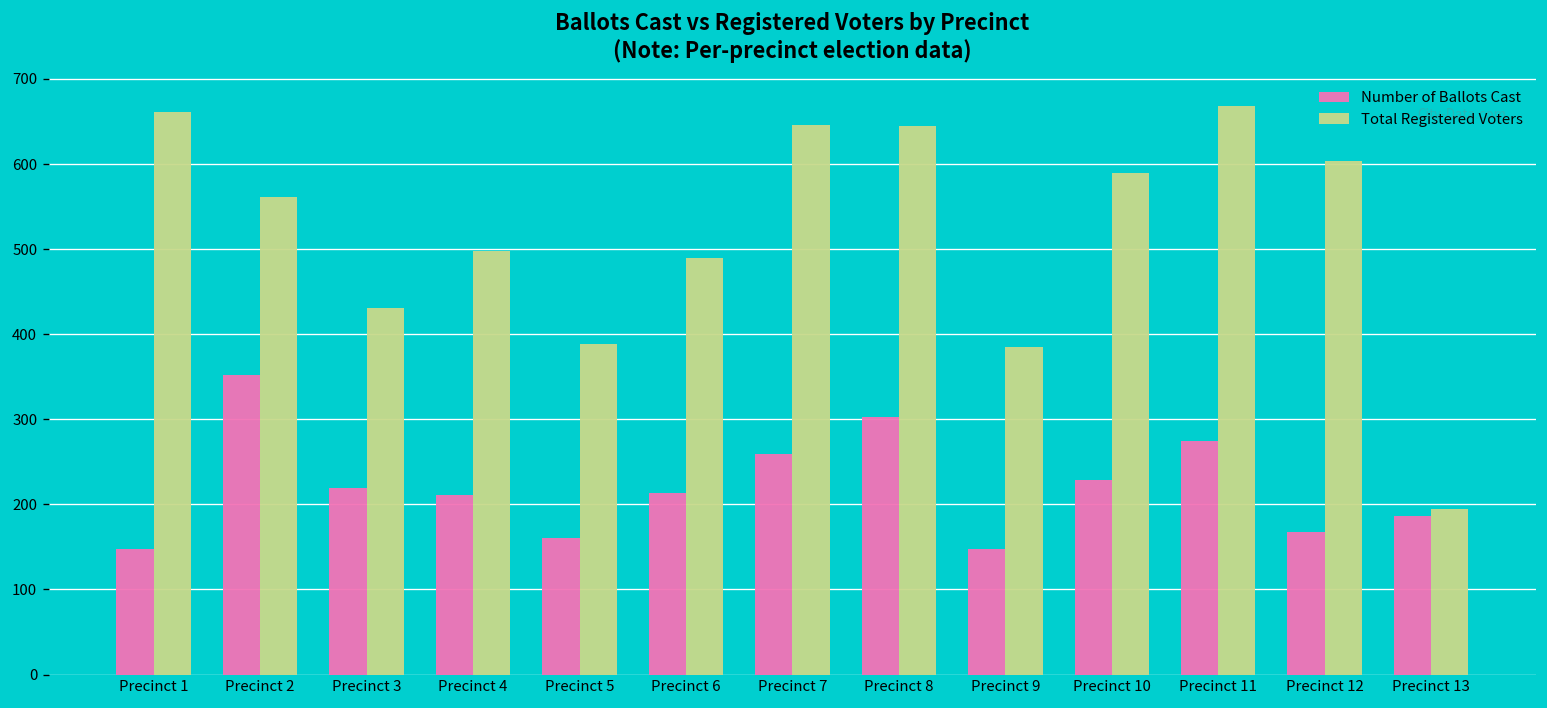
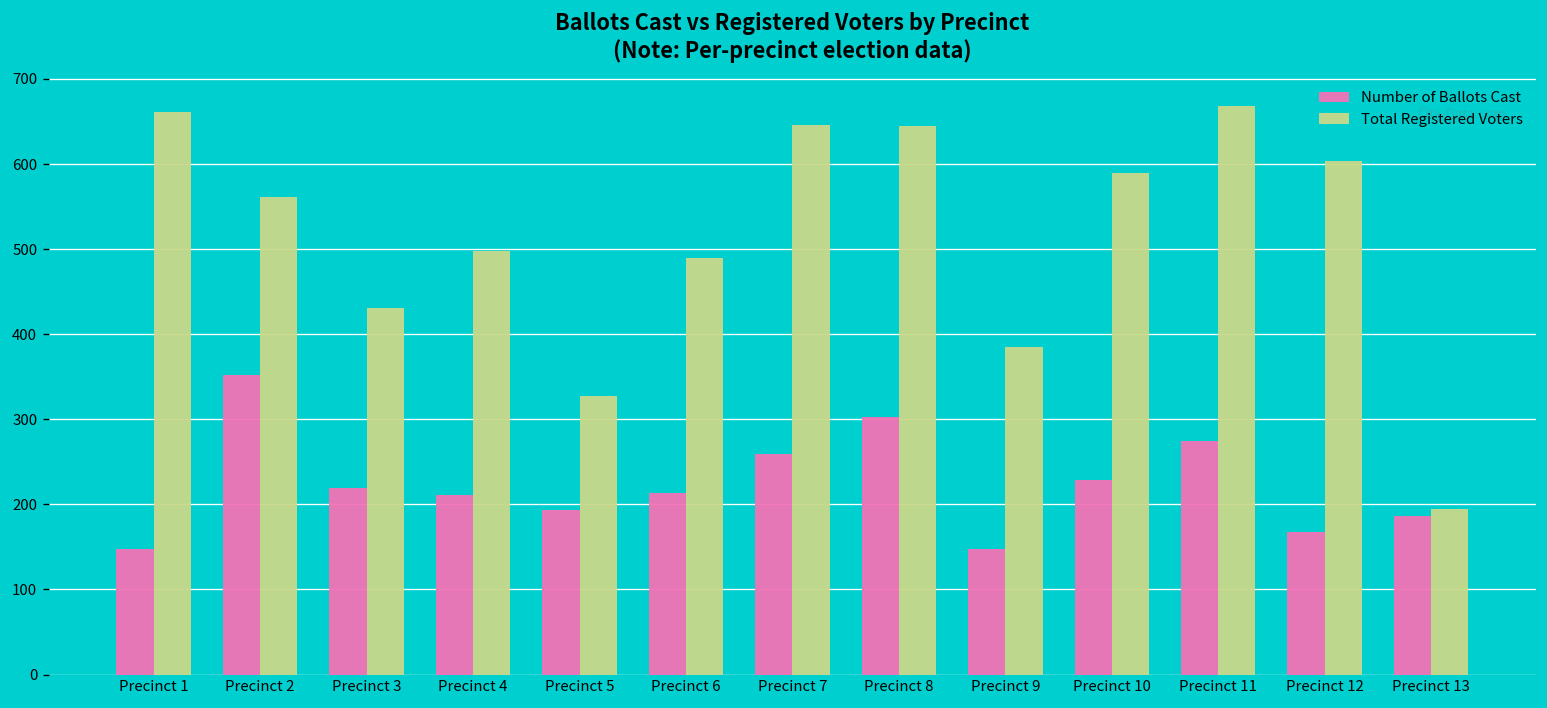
  {
    "Number of Ballots Cast": {
      "Precinct 1": 150,
      "Precinct 2": 350,
      "Precinct 3": 220,
      "Precinct 4": 210,
-     "Precinct 5": 160,
+     "Precinct 5": 190,
      "Precinct 6": 210,
      "Precinct 7": 260,
      "Precinct 8": 300,
      "Precinct 9": 150,
      "Precinct 10": 230,
      "Precinct 11": 270,
      "Precinct 12": 170,
      "Precinct 13": 190
    },
    "Total Registered Voters": {
      "Precinct 1": 660,
      "Precinct 2": 560,
      "Precinct 3": 430,
      "Precinct 4": 500,
-     "Precinct 5": 390,
+     "Precinct 5": 330,
      "Precinct 6": 490,
      "Precinct 7": 650,
      "Precinct 8": 650,
      "Precinct 9": 390,
      "Precinct 10": 590,
      "Precinct 11": 670,
      "Precinct 12": 600,
      "Precinct 13": 190
    }
  }
